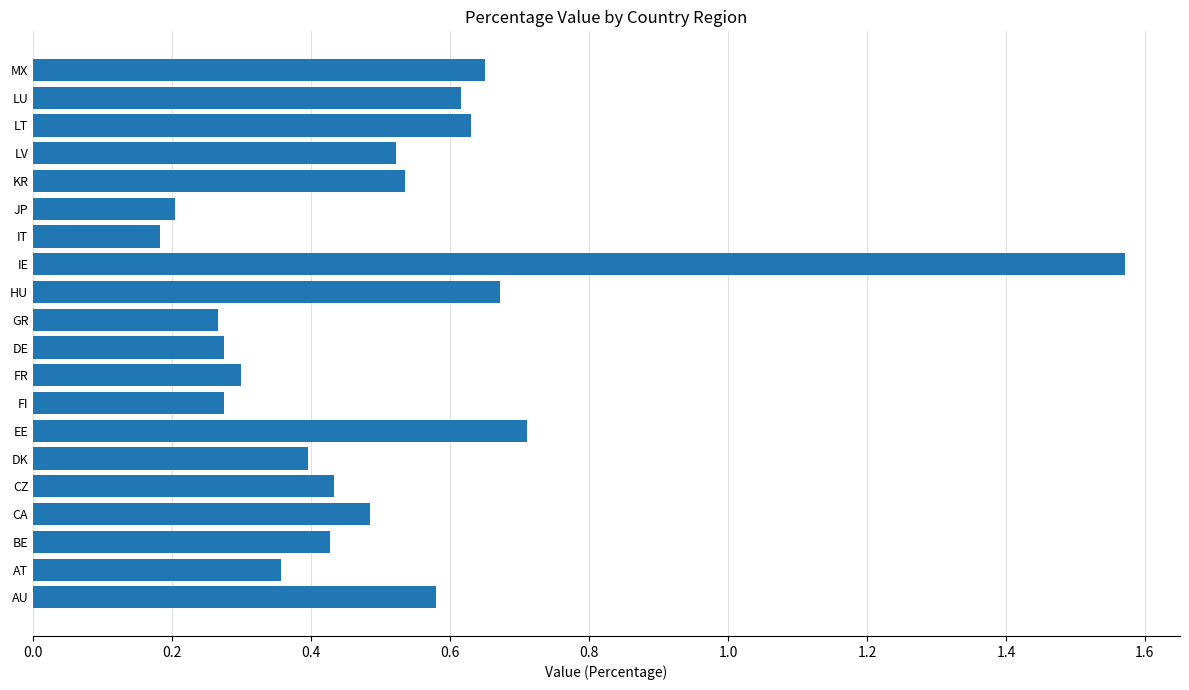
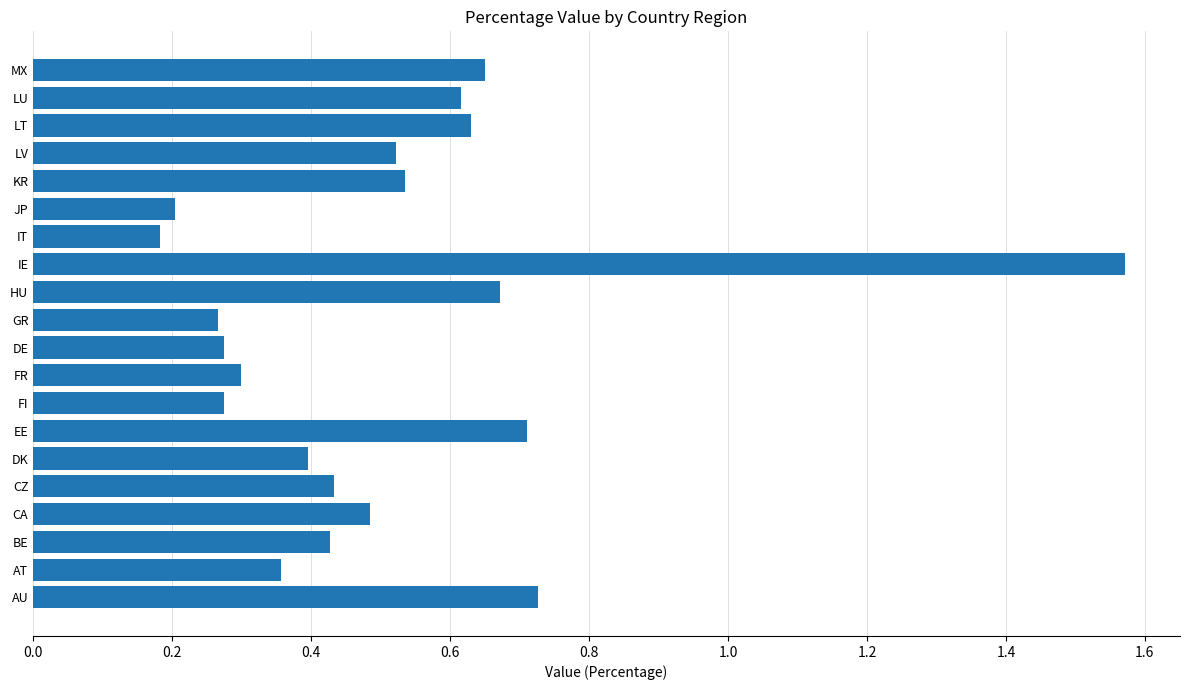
  {
    "MX": 0.65,
    "LU": 0.62,
    "LT": 0.63,
    "LV": 0.52,
    "KR": 0.53,
    "JP": 0.20,
    "IT": 0.18,
    "IE": 1.57,
    "HU": 0.67,
    "GR": 0.27,
    "DE": 0.27,
    "FR": 0.30,
    "FI": 0.27,
    "EE": 0.71,
    "DK": 0.40,
    "CZ": 0.43,
    "CA": 0.48,
    "BE": 0.43,
    "AT": 0.36,
-   "AU": 0.58
+   "AU": 0.73
  }
